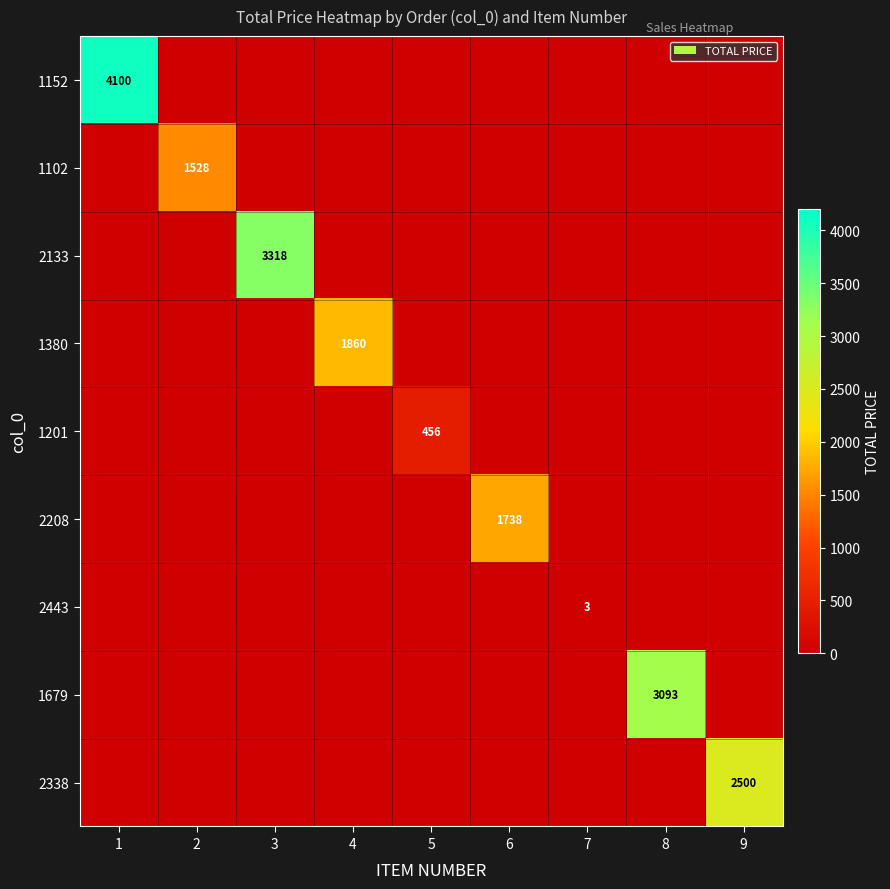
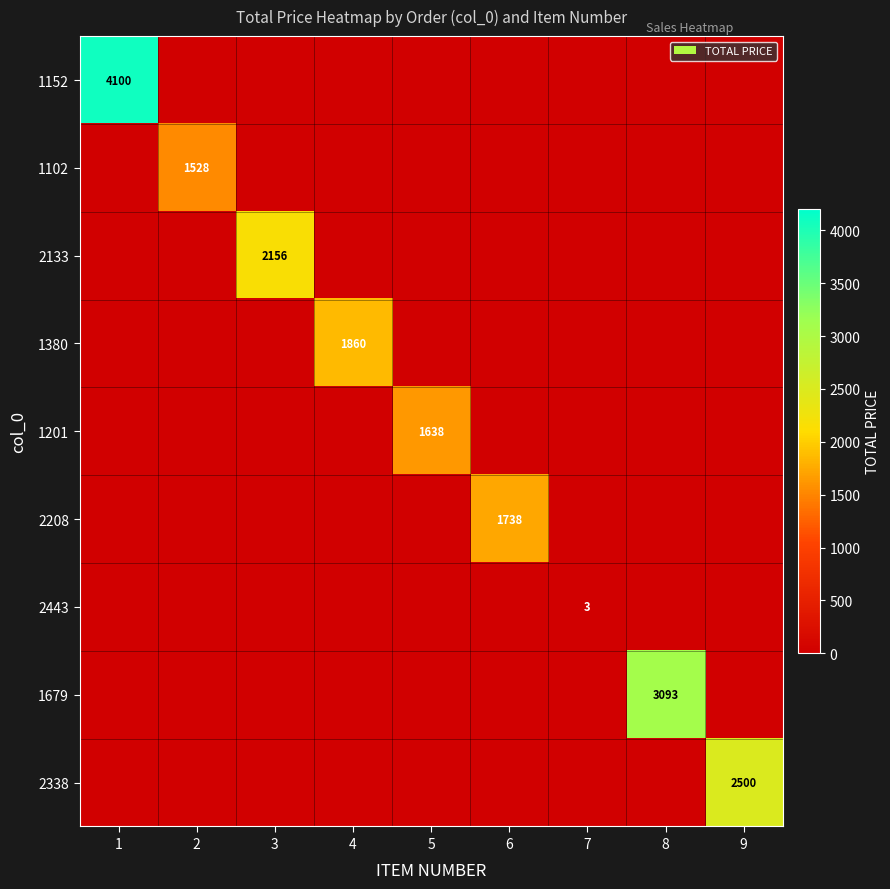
  {
    "1152": {
      "1": 4100
    },
    "1102": {
      "2": 1528
    },
    "2133": {
-     "3": 3318
+     "3": 2156
    },
    "1380": {
      "4": 1860
    },
    "1201": {
-     "5": 456
+     "5": 1638
    },
    "2208": {
      "6": 1738
    },
    "2443": {
      "7": 3
    },
    "1679": {
      "8": 3093
    },
    "2338": {
      "9": 2500
    }
  }
